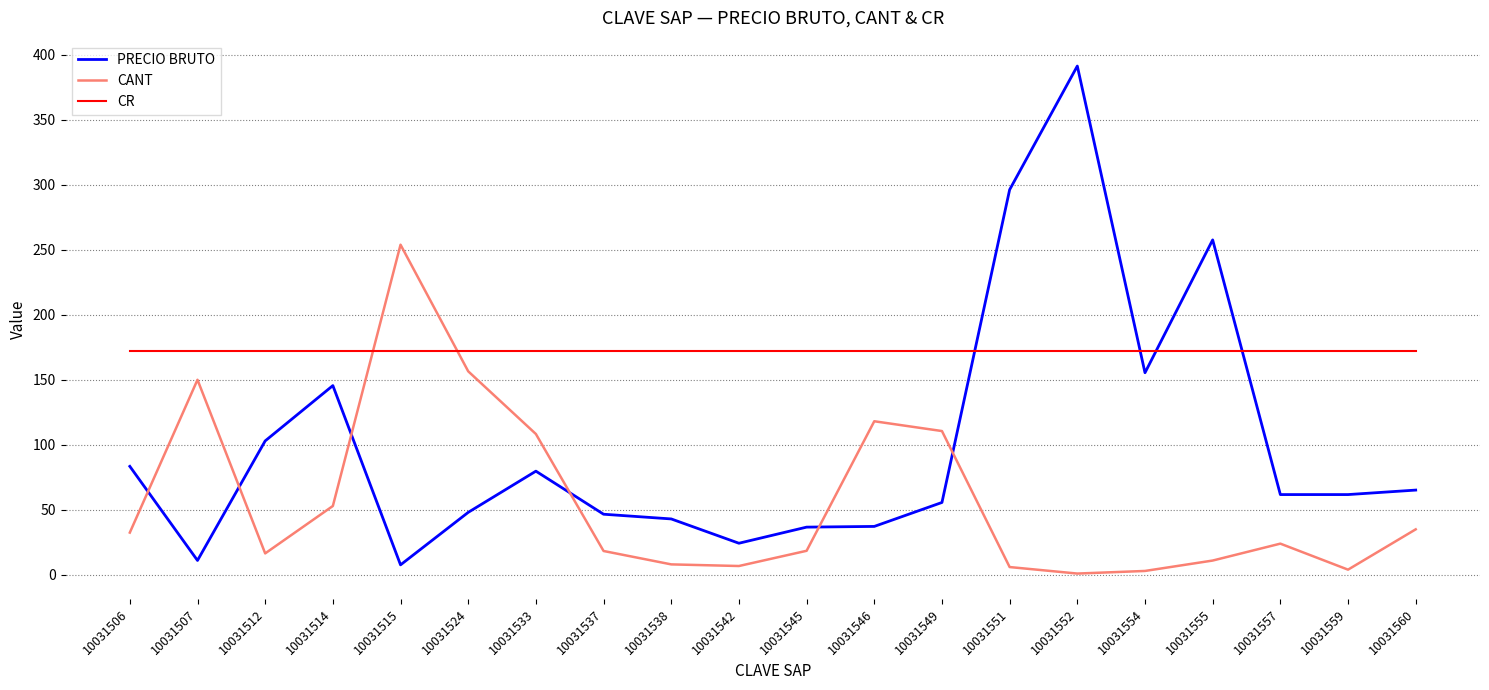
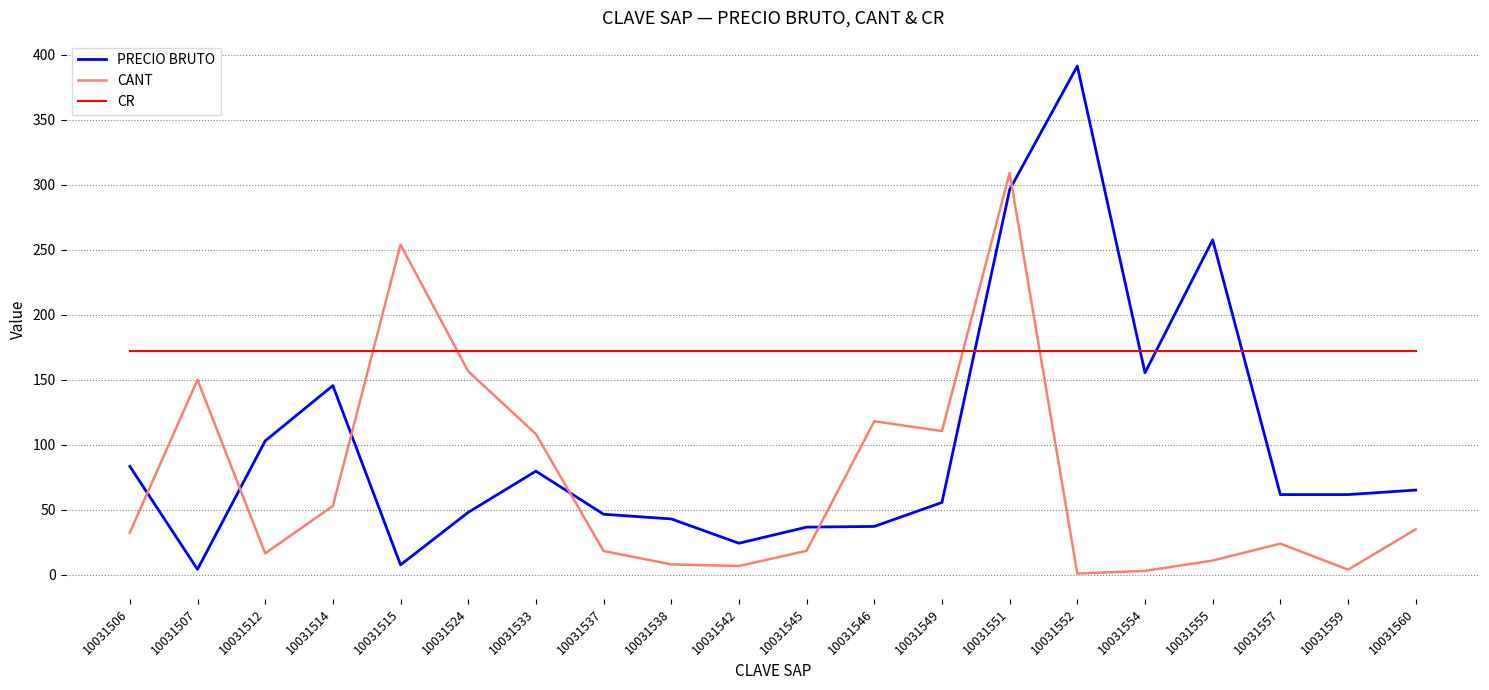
  {
    "PRECIO BRUTO": {
      "10031506": 83,
-     "10031507": 11,
+     "10031507": 4,
      "10031512": 103,
      "10031514": 146,
      "10031515": 8,
      "10031524": 48,
      "10031533": 80,
      "10031537": 47,
      "10031538": 43,
      "10031542": 24,
      "10031545": 37,
      "10031546": 37,
      "10031549": 56,
      "10031551": 296,
      "10031552": 391,
      "10031554": 155,
      "10031555": 258,
      "10031557": 62,
      "10031559": 62,
      "10031560": 65
    },
    "CANT": {
      "10031506": 33,
      "10031507": 150,
      "10031512": 17,
      "10031514": 53,
      "10031515": 254,
      "10031524": 157,
      "10031533": 108,
      "10031537": 18,
      "10031538": 8,
      "10031542": 7,
      "10031545": 19,
      "10031546": 118,
      "10031549": 111,
-     "10031551": 6,
+     "10031551": 309,
      "10031552": 1,
      "10031554": 3,
      "10031555": 11,
      "10031557": 24,
      "10031559": 4,
      "10031560": 35
    },
    "CR": {
      "10031506": 172,
      "10031507": 172,
      "10031512": 172,
      "10031514": 172,
      "10031515": 172,
      "10031524": 172,
      "10031533": 172,
      "10031537": 172,
      "10031538": 172,
      "10031542": 172,
      "10031545": 172,
      "10031546": 172,
      "10031549": 172,
      "10031551": 172,
      "10031552": 172,
      "10031554": 172,
      "10031555": 172,
      "10031557": 172,
      "10031559": 172,
      "10031560": 172
    }
  }
